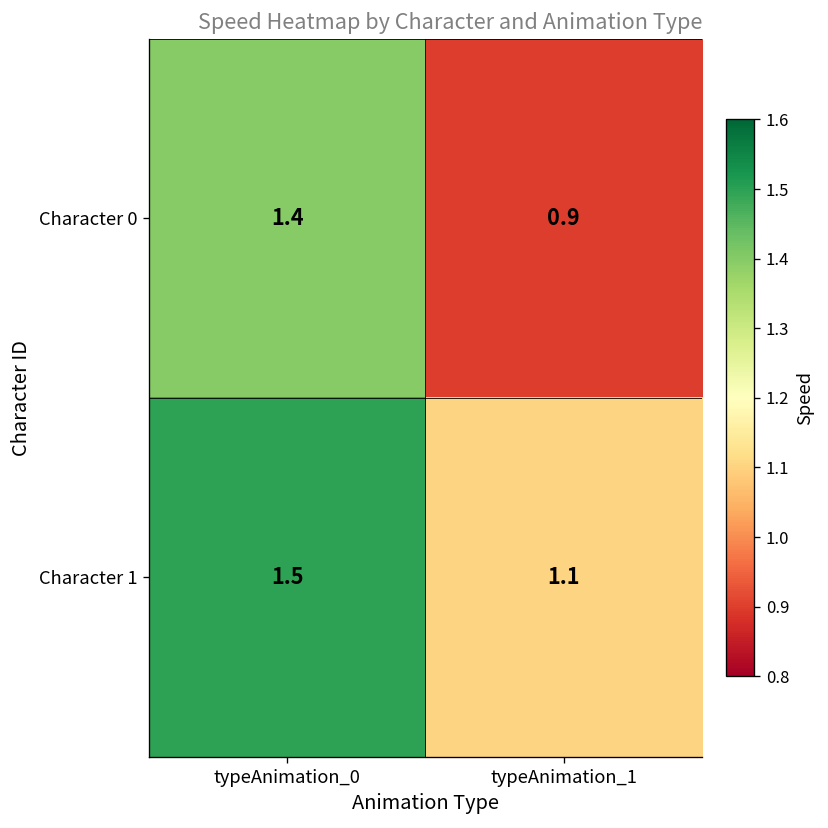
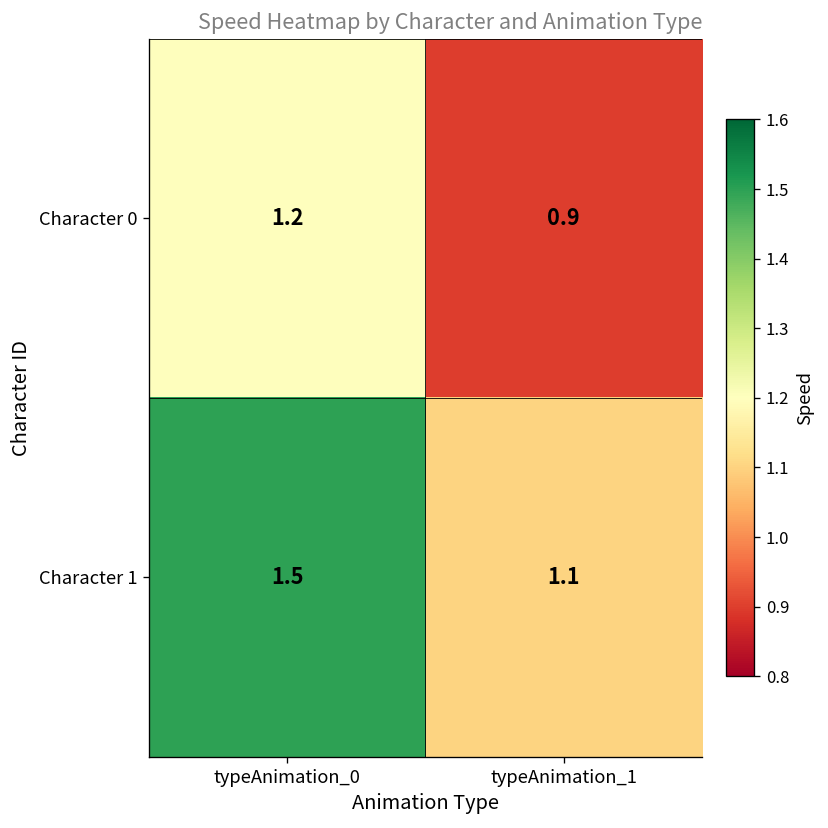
  {
    "Character 0": {
-     "typeAnimation_0": 1.4,
+     "typeAnimation_0": 1.2,
      "typeAnimation_1": 0.9
    },
    "Character 1": {
      "typeAnimation_0": 1.5,
      "typeAnimation_1": 1.1
    }
  }
